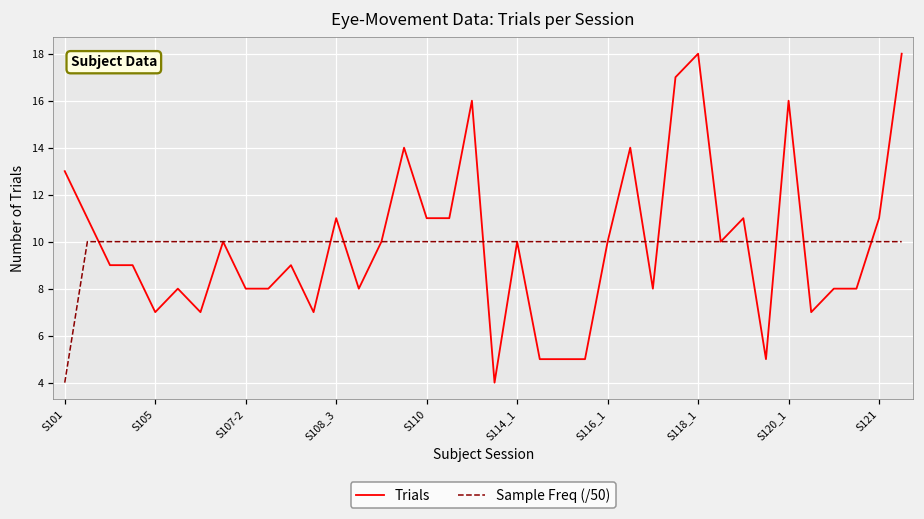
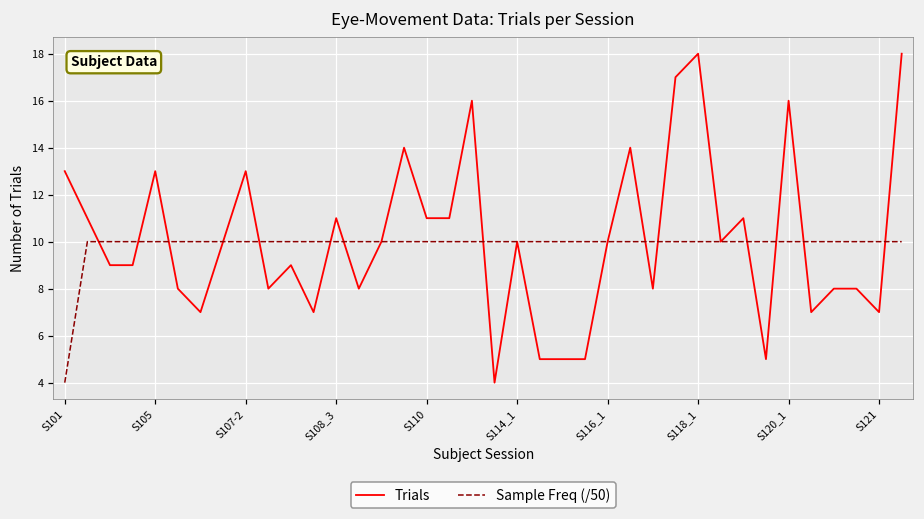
  {
    "Trials": {
      "S101": 13,
-     "S105": 7,
-     "S107-2": 8,
+     "S105": 13,
+     "S107-2": 13,
      "S108_3": 11,
      "S110": 11,
      "S118_1": 18,
      "S120_1": 16,
-     "S121": 11
+     "S121": 7
    },
    "Sample Freq (/50)": {
      "S101": 4,
      "S105": 10,
      "S107-2": 10,
      "S108_3": 10,
      "S110": 10,
      "S118_1": 10,
      "S120_1": 10,
      "S121": 10
    }
  }
